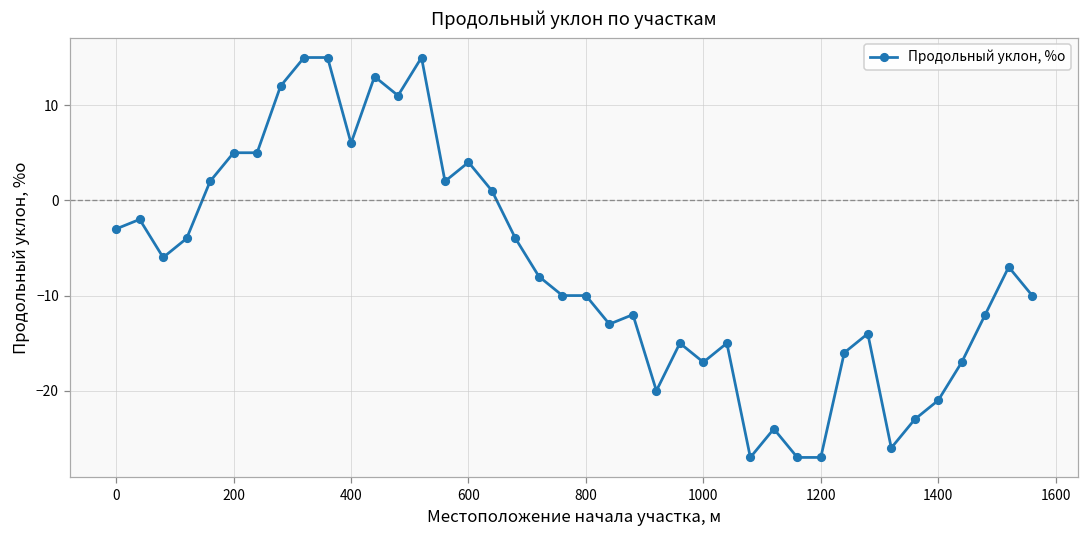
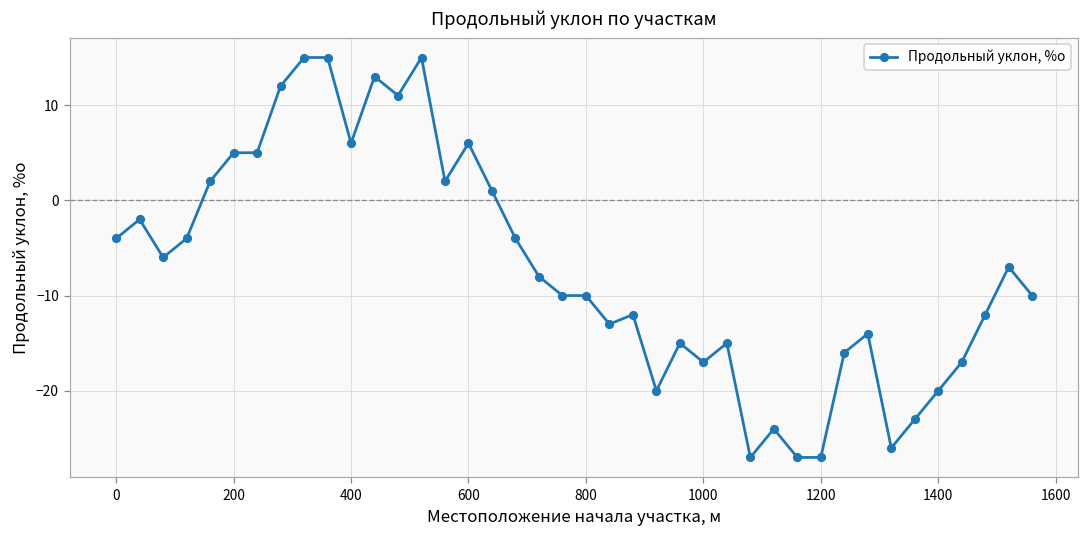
  {
-   "0": -3,
+   "0": -4,
    "200": 5,
    "400": 6,
-   "600": 4,
+   "600": 6,
    "800": -10,
    "1000": -17,
    "1200": -27,
-   "1400": -21
+   "1400": -20
  }
